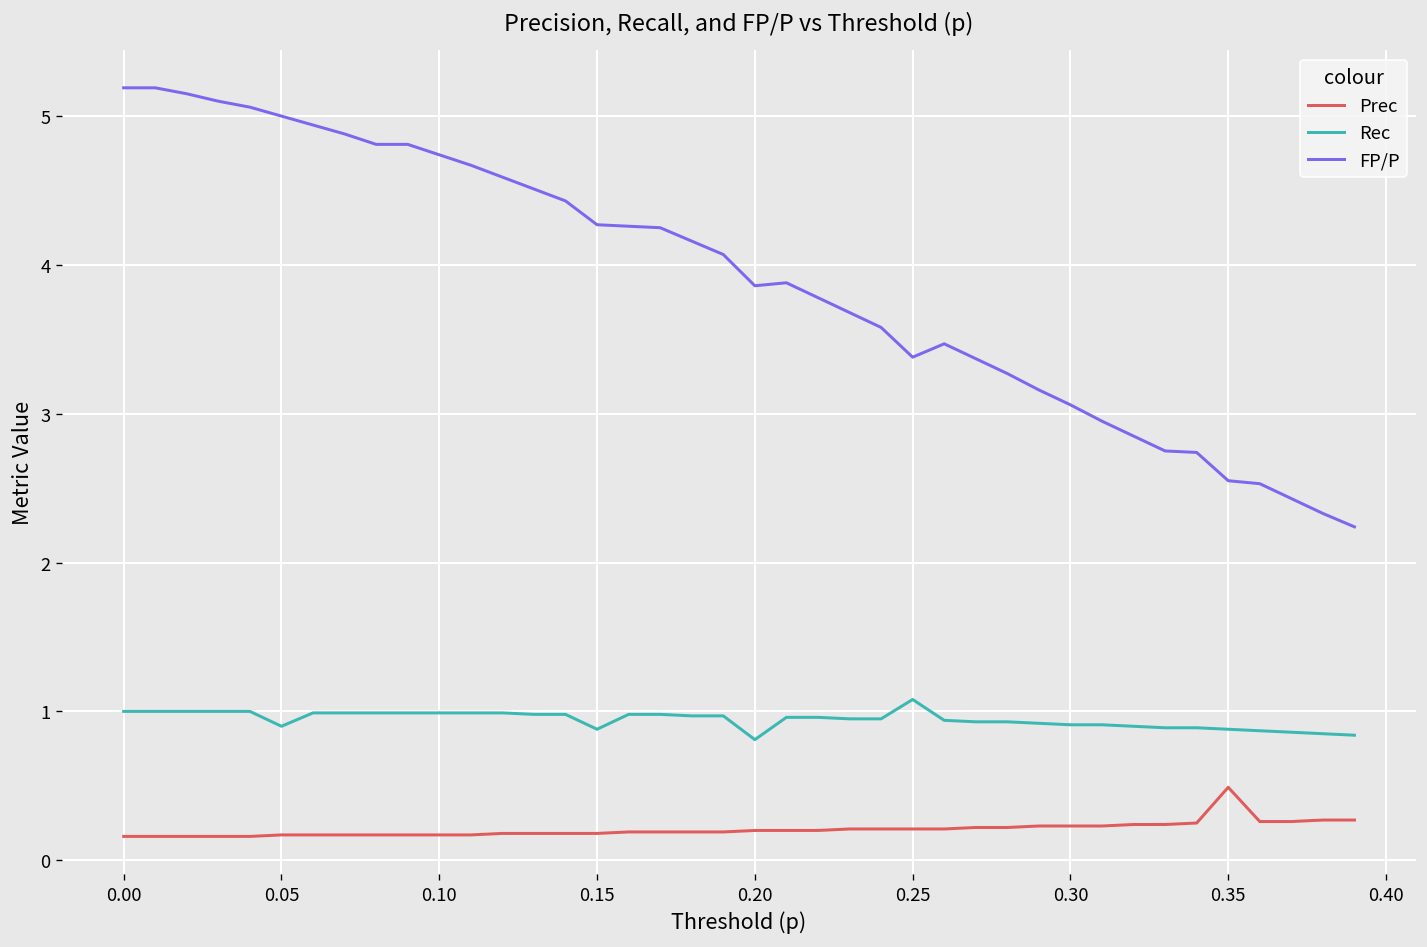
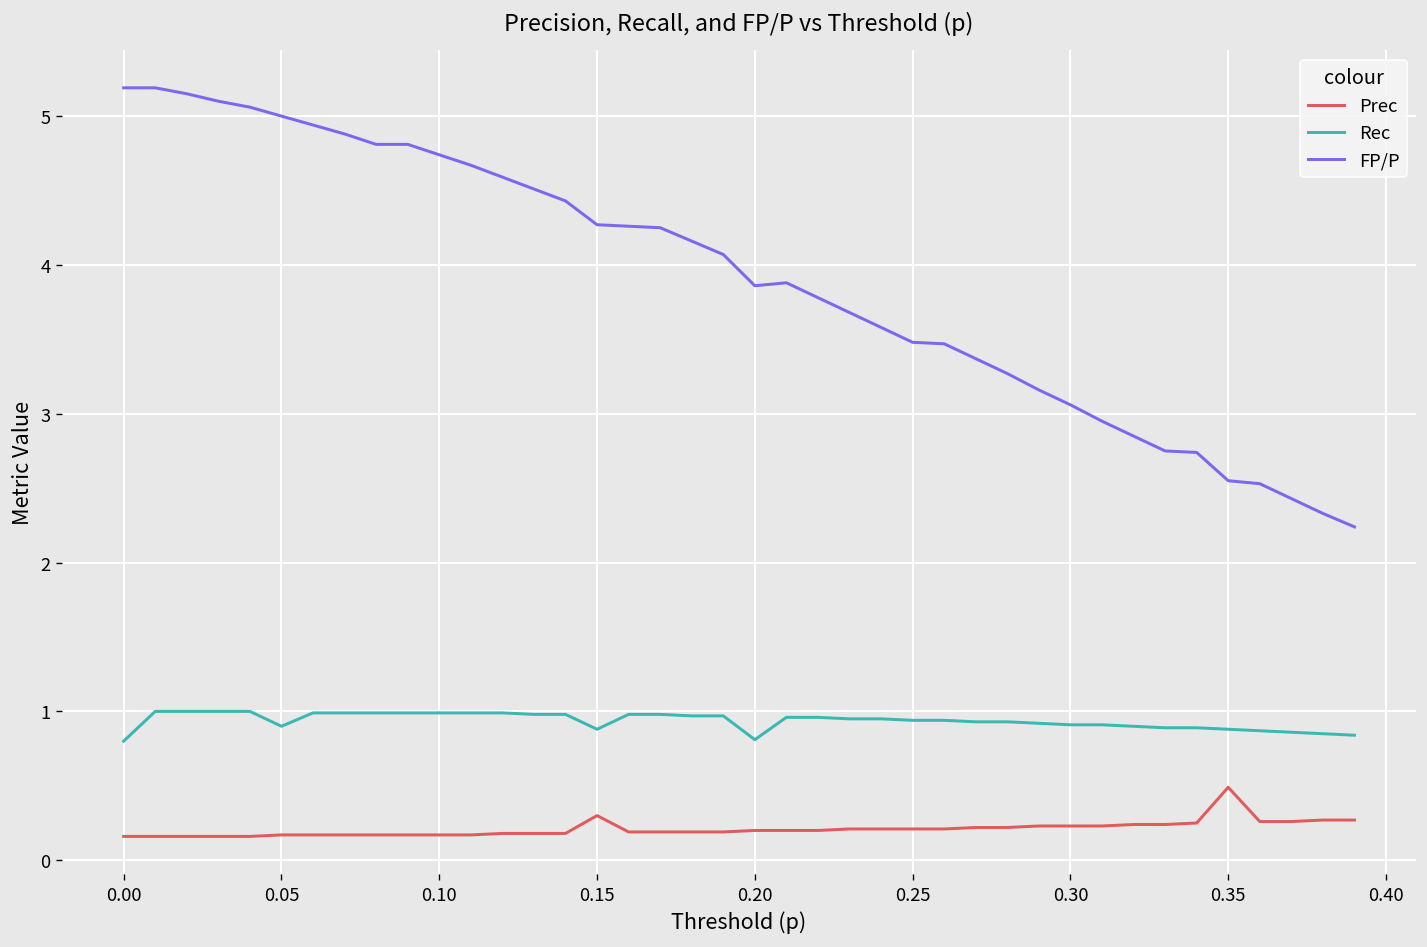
  {
    "Prec": {
      "0.00": 0.16,
      "0.05": 0.17,
      "0.10": 0.17,
-     "0.15": 0.18,
+     "0.15": 0.30,
      "0.20": 0.20,
      "0.25": 0.21,
      "0.30": 0.23,
      "0.35": 0.49
    },
    "Rec": {
-     "0.00": 1.0,
+     "0.00": 0.8,
      "0.05": 0.90,
      "0.10": 0.99,
      "0.15": 0.88,
      "0.20": 0.81,
-     "0.25": 1.08,
+     "0.25": 0.94,
      "0.30": 0.91,
      "0.35": 0.88
    },
    "FP/P": {
      "0.00": 5.19,
      "0.05": 5.00,
      "0.10": 4.74,
      "0.15": 4.27,
      "0.20": 3.86,
-     "0.25": 3.38,
+     "0.25": 3.48,
      "0.30": 3.06,
      "0.35": 2.55
    }
  }
